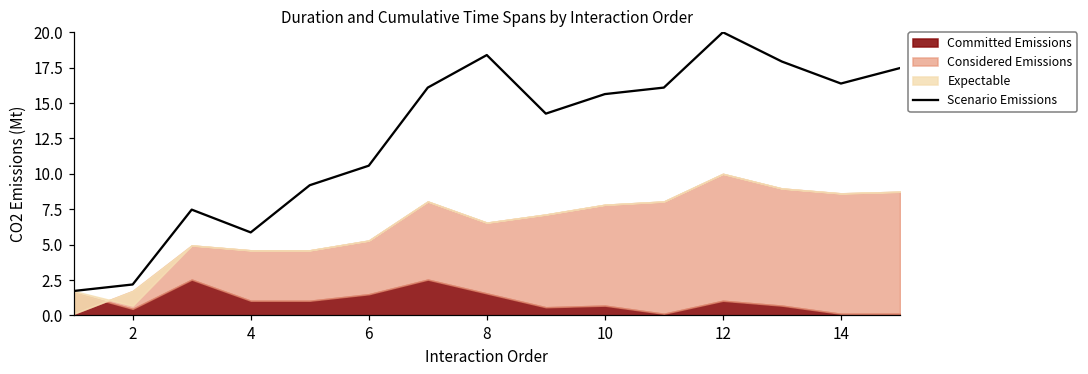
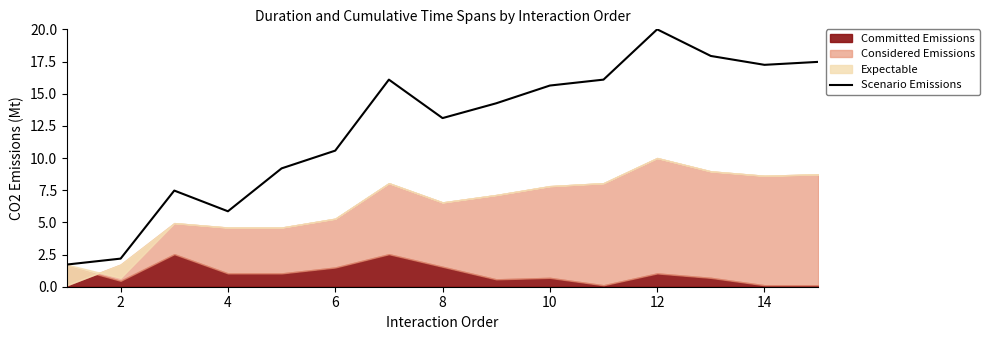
  {
    "Scenario Emissions": {
      "2": 2.2,
      "4": 5.9,
      "6": 10.6,
-     "8": 18.4,
+     "8": 13.1,
      "10": 15.6,
      "12": 20.0,
-     "14": 16.4
+     "14": 17.2
    },
    "Committed Emissions": {
      "2": 0.5,
      "4": 1.0,
      "6": 1.5,
      "8": 1.6,
      "10": 0.7,
      "12": 1.0
    }
  }
